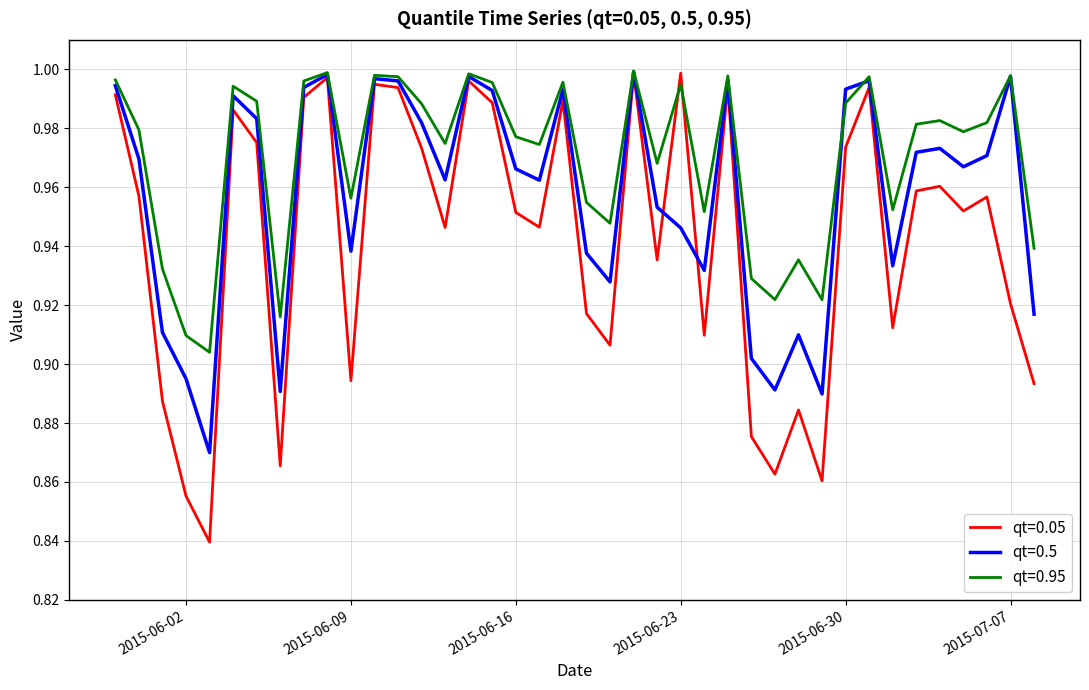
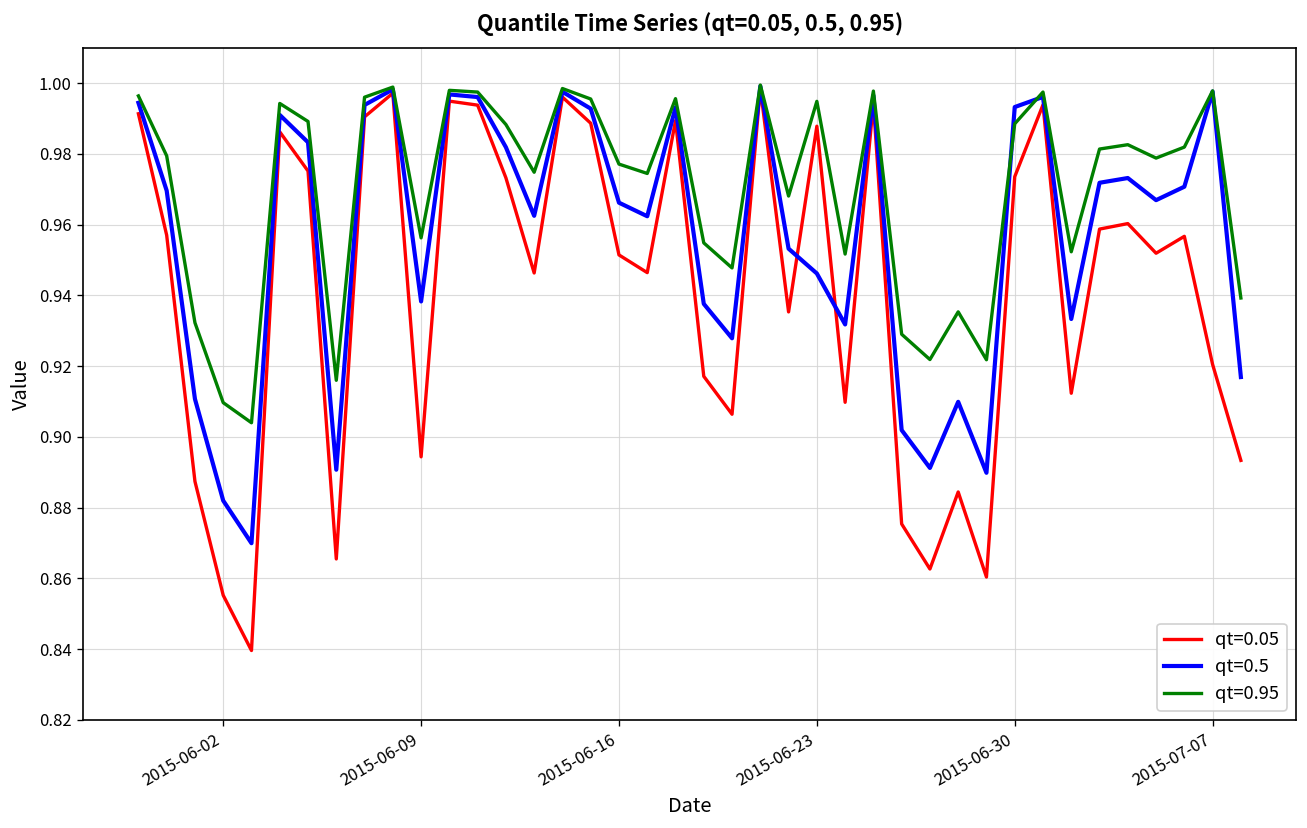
  {
    "qt=0.05": {
      "2015-06-02": 0.855,
      "2015-06-09": 0.894,
      "2015-06-16": 0.951,
-     "2015-06-23": 0.999,
+     "2015-06-23": 0.988,
      "2015-06-30": 0.974,
      "2015-07-07": 0.920
    },
    "qt=0.5": {
-     "2015-06-02": 0.895,
+     "2015-06-02": 0.882,
      "2015-06-09": 0.938,
      "2015-06-16": 0.966,
      "2015-06-23": 0.946,
      "2015-06-30": 0.993
    },
    "qt=0.95": {
      "2015-06-02": 0.910,
      "2015-06-09": 0.956,
      "2015-06-16": 0.977,
      "2015-06-23": 0.995,
      "2015-06-30": 0.989
    }
  }
